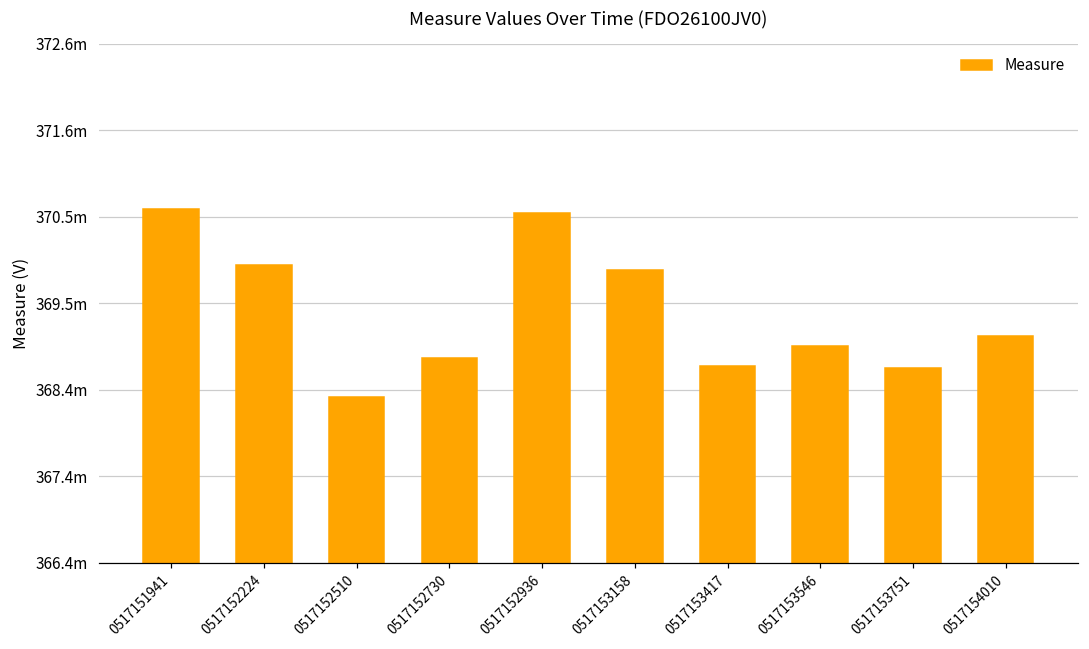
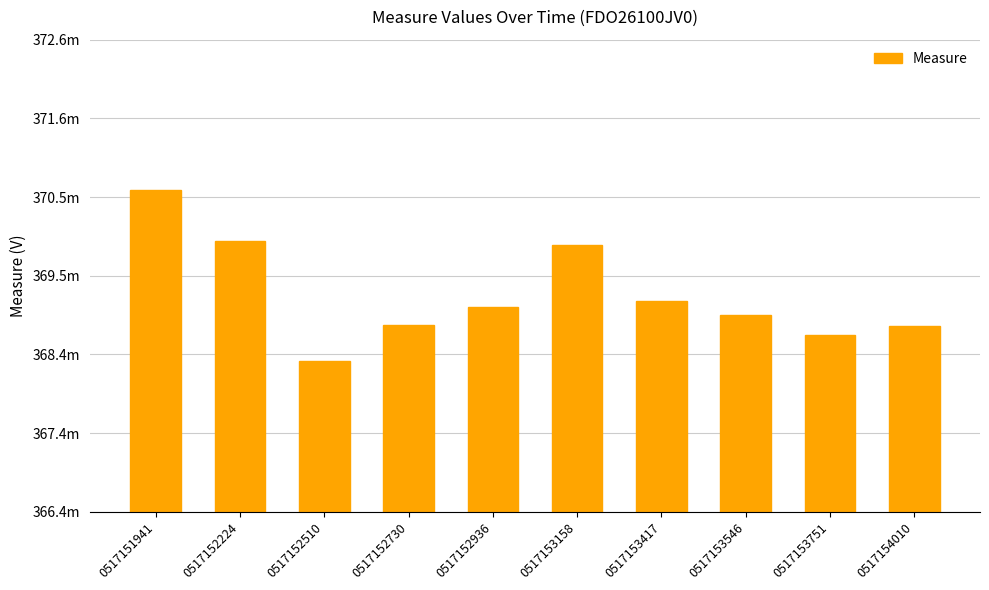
  {
    "0517151941": "370.6m",
    "0517152224": "369.9m",
    "0517152510": "368.4m",
    "0517152730": "368.8m",
-   "0517152936": "370.6m",
+   "0517152936": "369.1m",
    "0517153158": "369.9m",
-   "0517153417": "368.7m",
+   "0517153417": "369.2m",
    "0517153546": "369.0m",
    "0517153751": "368.7m",
-   "0517154010": "369.1m"
+   "0517154010": "368.8m"
  }
